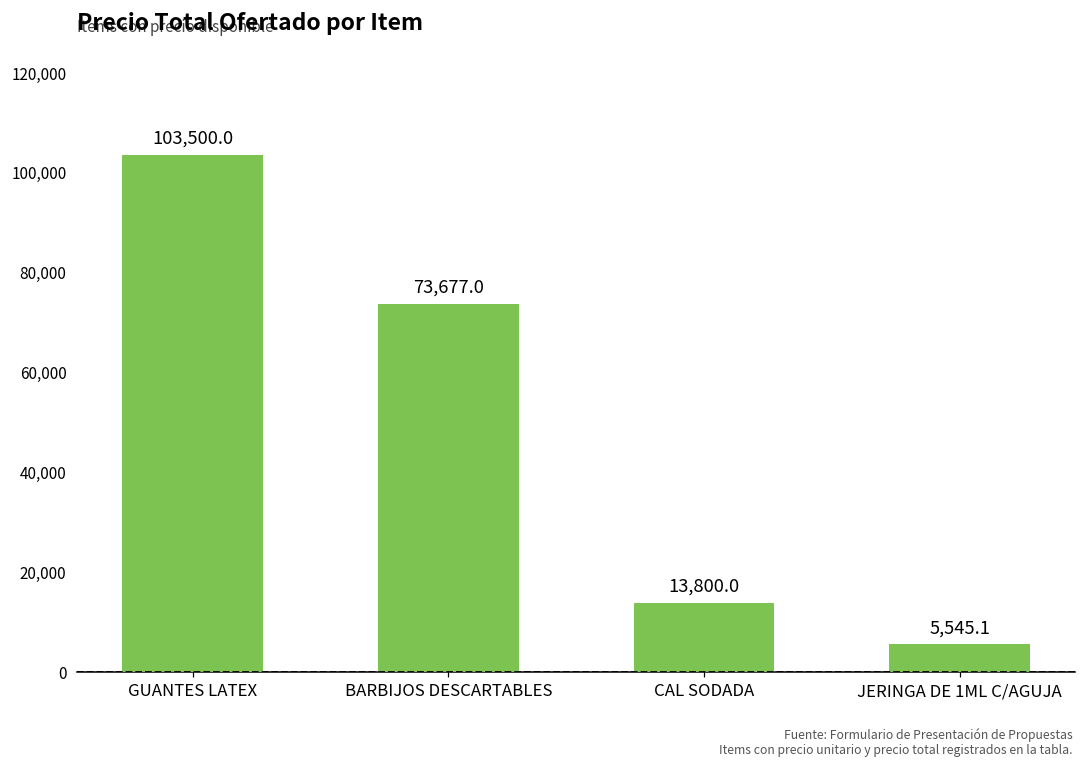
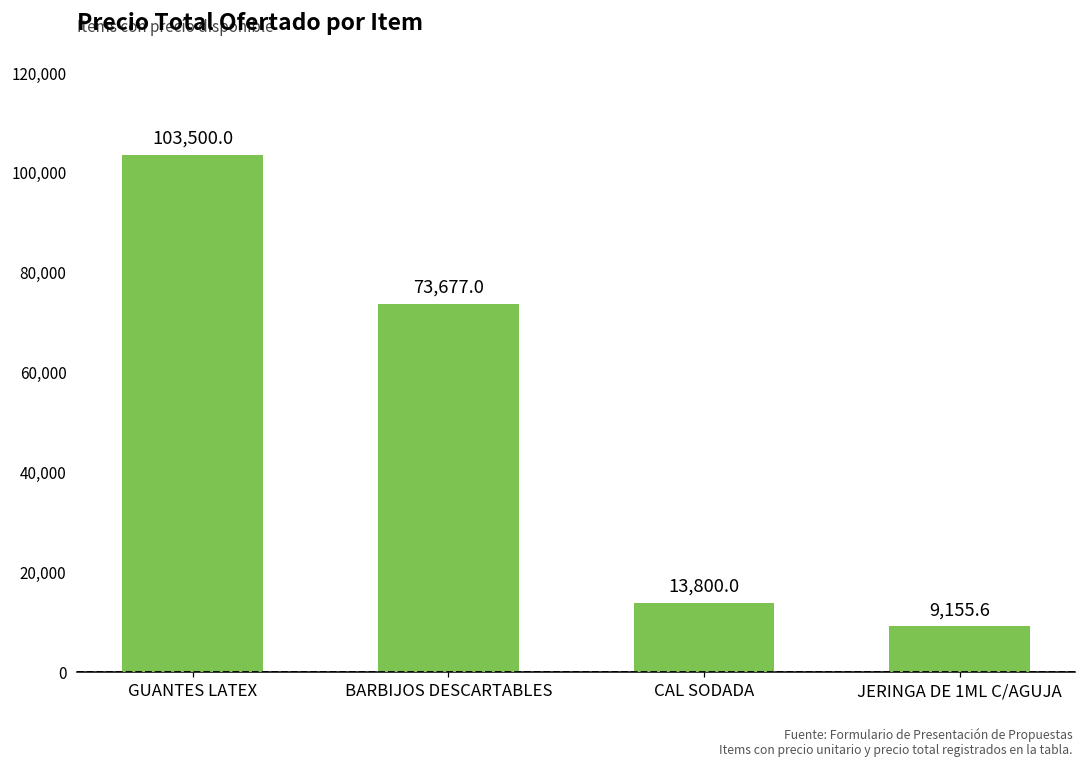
  {
    "GUANTES LATEX": "103,500.0",
    "BARBIJOS DESCARTABLES": "73,677.0",
    "CAL SODADA": "13,800.0",
-   "JERINGA DE 1ML C/AGUJA": "5,545.1"
+   "JERINGA DE 1ML C/AGUJA": "9,155.6"
  }
